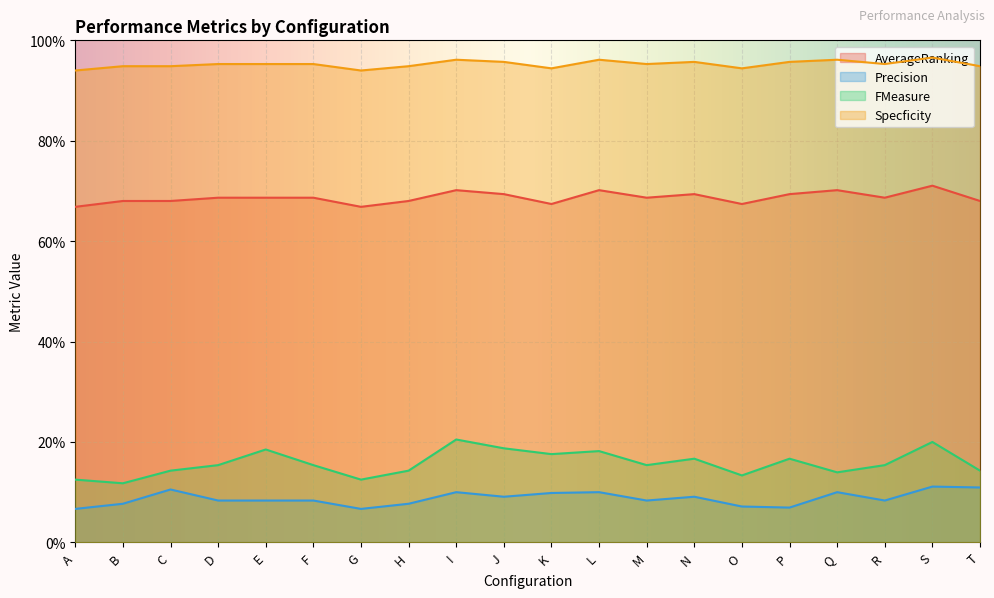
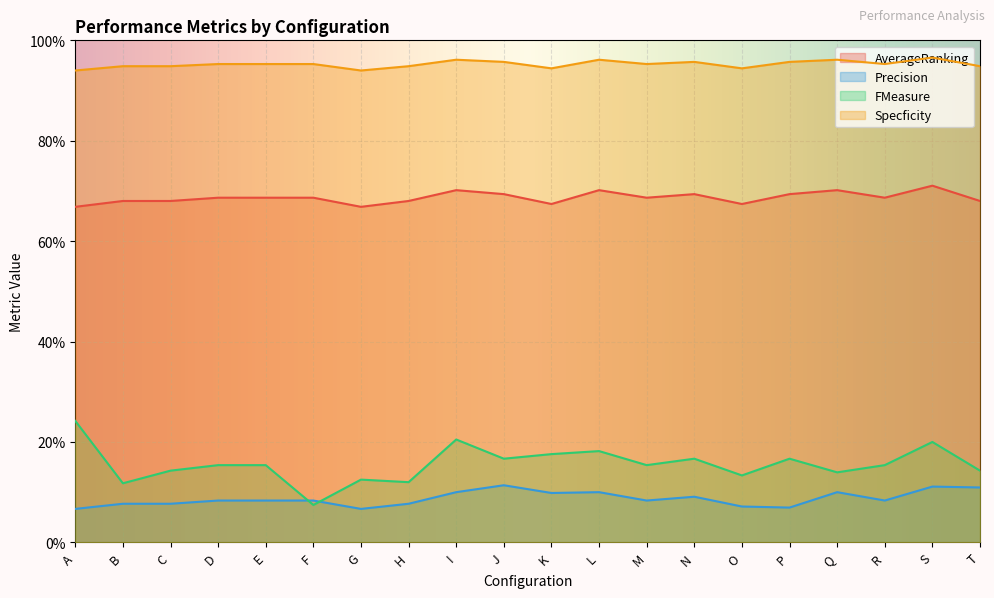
  {
    "Precision": {
      "A": "7%",
      "B": "8%",
-     "C": "11%",
+     "C": "8%",
      "D": "8%",
      "E": "8%",
      "F": "8%",
      "G": "7%",
      "H": "8%",
      "I": "10%",
-     "J": "9%",
+     "J": "11%",
      "K": "10%",
      "L": "10%",
      "M": "8%",
      "N": "9%",
      "O": "7%",
      "P": "7%",
      "Q": "10%",
      "R": "8%",
      "S": "11%",
      "T": "11%"
    },
    "FMeasure": {
-     "A": "13%",
+     "A": "24%",
      "B": "12%",
      "C": "14%",
      "D": "15%",
-     "E": "19%",
-     "F": "15%",
+     "E": "15%",
+     "F": "7%",
      "G": "13%",
-     "H": "14%",
+     "H": "12%",
      "I": "20%",
-     "J": "19%",
+     "J": "17%",
      "K": "18%",
      "L": "18%",
      "M": "15%",
      "N": "17%",
      "O": "13%",
      "P": "17%",
      "Q": "14%",
      "R": "15%",
      "S": "20%",
      "T": "14%"
    }
  }
